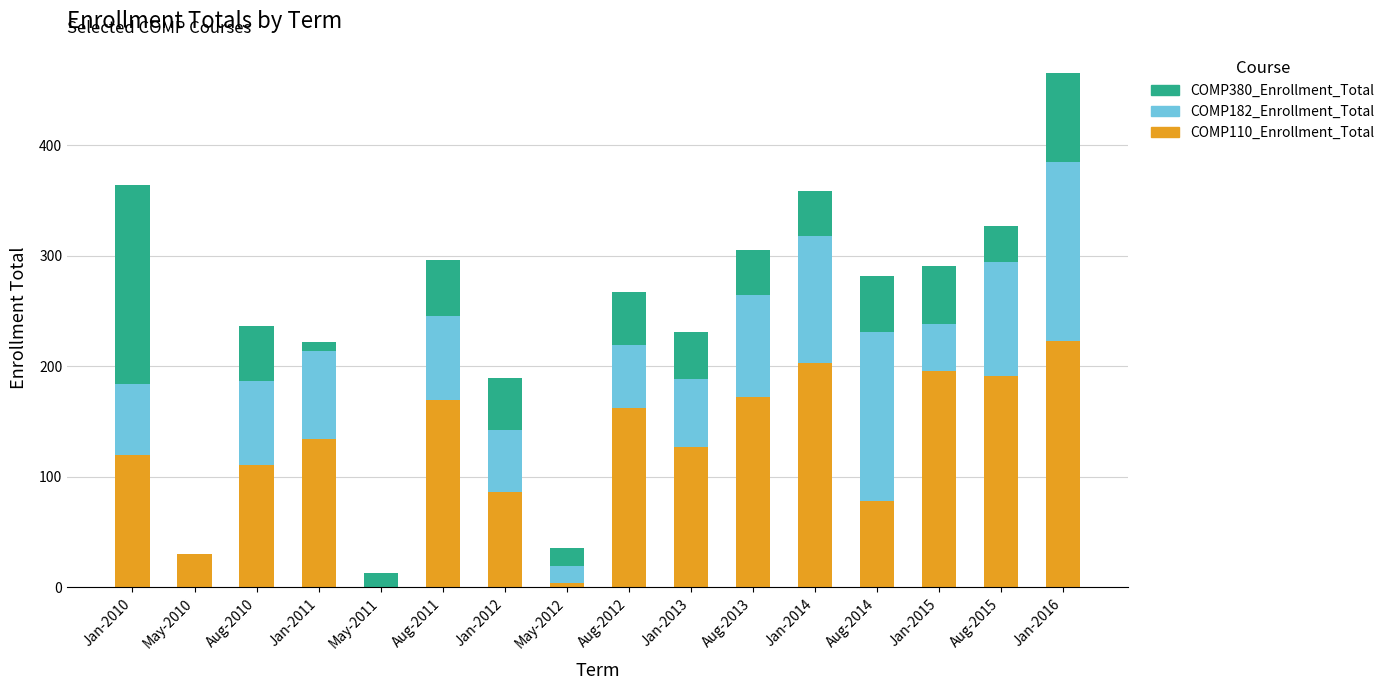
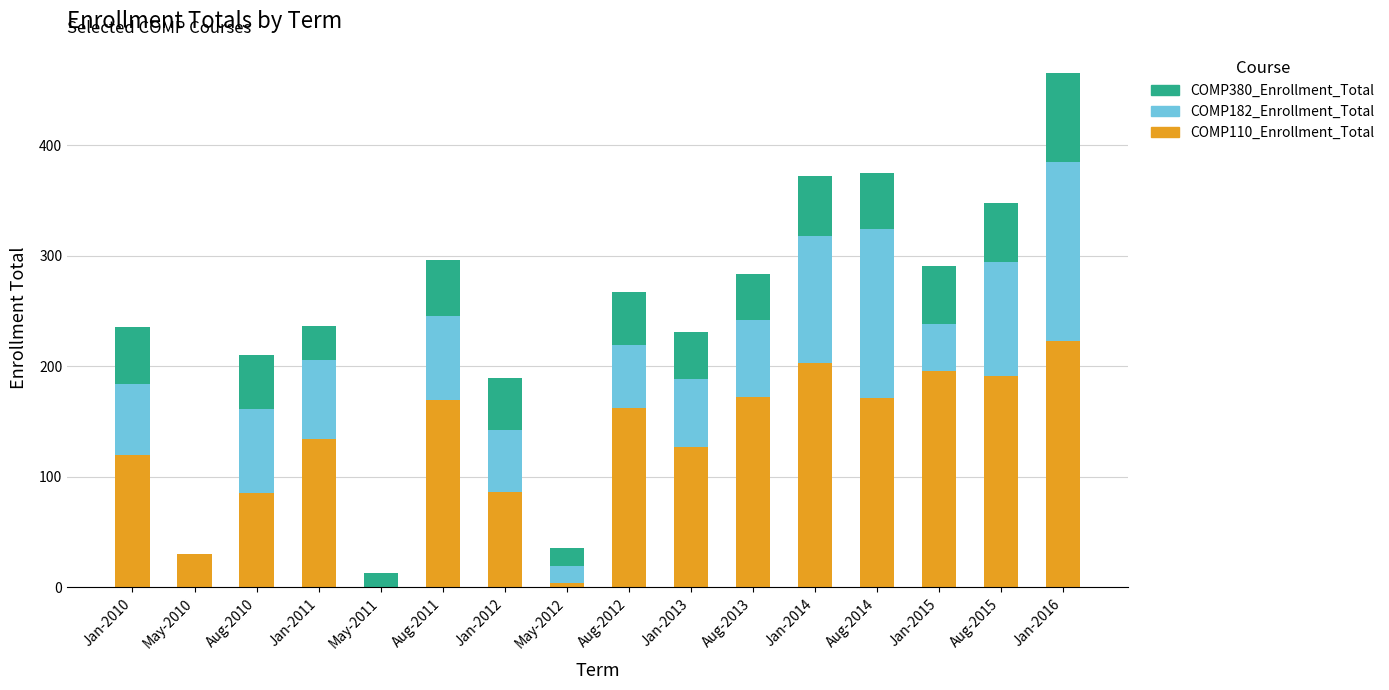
  {
    "COMP110_Enrollment_Total": {
      "Jan-2010": 120,
      "May-2010": 30,
-     "Aug-2010": 111,
+     "Aug-2010": 85,
      "Jan-2011": 134,
      "May-2011": 0,
      "Aug-2011": 169,
      "Jan-2012": 86,
      "May-2012": 4,
      "Aug-2012": 162,
      "Jan-2013": 127,
      "Aug-2013": 172,
      "Jan-2014": 203,
-     "Aug-2014": 78,
+     "Aug-2014": 171,
      "Jan-2015": 196,
      "Aug-2015": 191,
      "Jan-2016": 223
    },
    "COMP182_Enrollment_Total": {
      "Jan-2010": 64,
      "May-2010": 0,
      "Aug-2010": 76,
-     "Jan-2011": 80,
+     "Jan-2011": 72,
      "May-2011": 0,
      "Aug-2011": 76,
      "Jan-2012": 56,
      "May-2012": 15,
      "Aug-2012": 57,
      "Jan-2013": 61,
-     "Aug-2013": 92,
+     "Aug-2013": 70,
      "Jan-2014": 115,
      "Aug-2014": 153,
      "Jan-2015": 42,
      "Aug-2015": 103,
      "Jan-2016": 162
    },
    "COMP380_Enrollment_Total": {
-     "Jan-2010": 180,
+     "Jan-2010": 51,
      "May-2010": 0,
      "Aug-2010": 49,
-     "Jan-2011": 8,
+     "Jan-2011": 30,
      "May-2011": 13,
      "Aug-2011": 51,
      "Jan-2012": 47,
      "May-2012": 17,
      "Aug-2012": 48,
      "Jan-2013": 43,
      "Aug-2013": 41,
-     "Jan-2014": 40,
+     "Jan-2014": 54,
      "Aug-2014": 51,
      "Jan-2015": 53,
-     "Aug-2015": 33,
+     "Aug-2015": 54,
      "Jan-2016": 80
    }
  }
